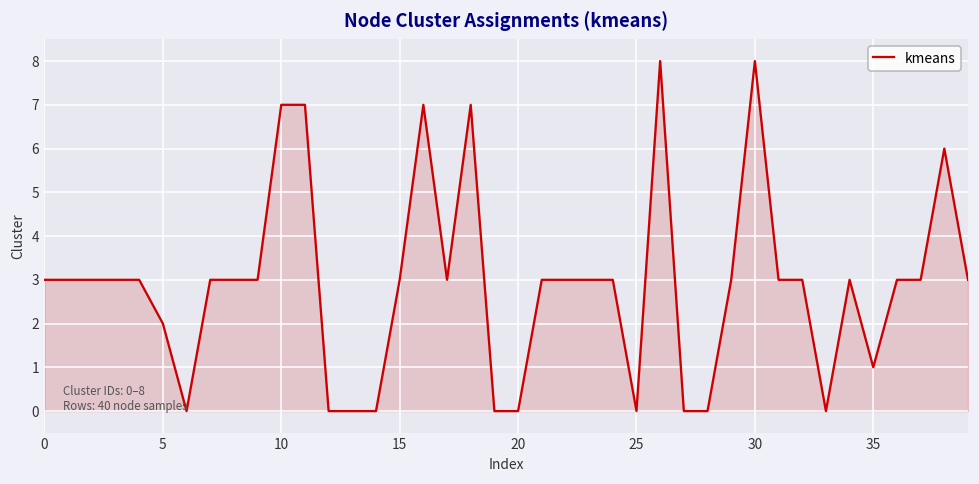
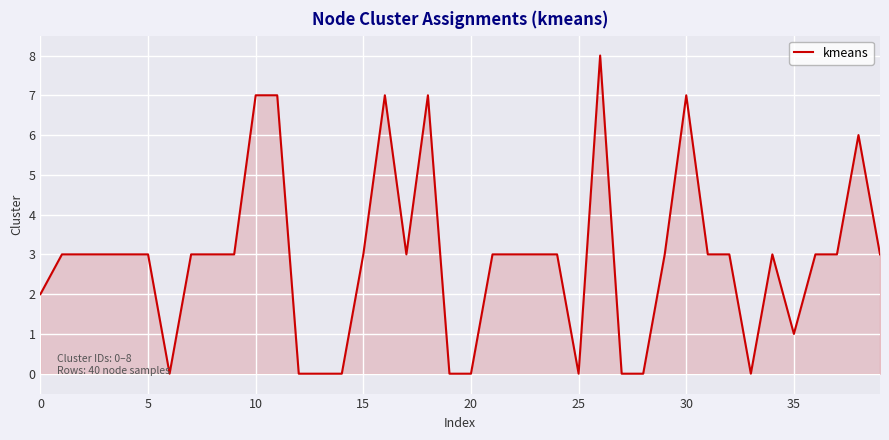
  {
-   "0": 3,
-   "5": 2,
+   "0": 2,
+   "5": 3,
    "10": 7,
    "15": 3,
    "20": 0,
    "25": 0,
-   "30": 8,
+   "30": 7,
    "35": 1
  }
